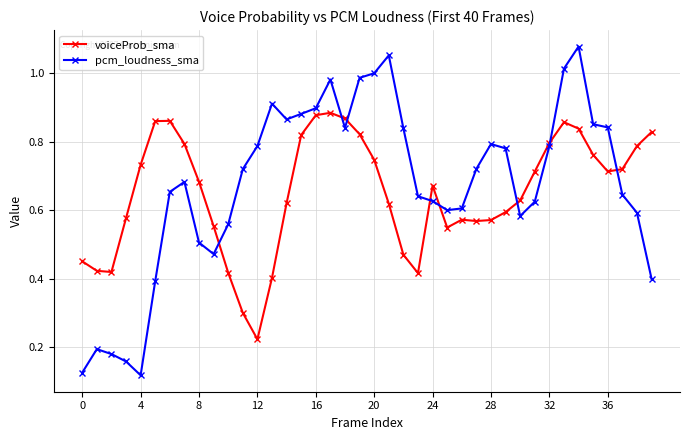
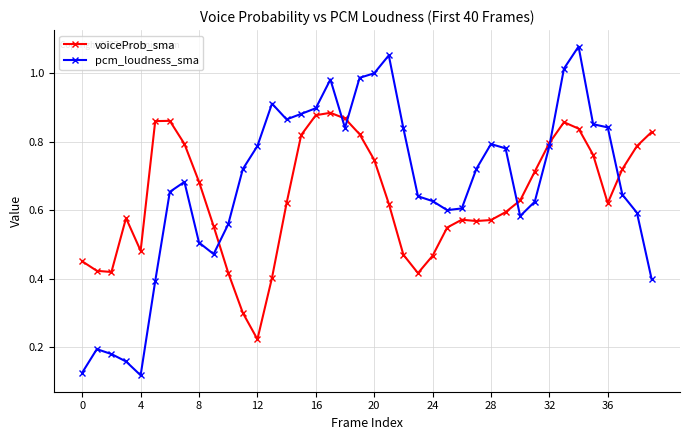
  {
    "voiceProb_sma": {
      "0": 0.45,
-     "4": 0.73,
+     "4": 0.48,
      "8": 0.68,
      "12": 0.22,
      "16": 0.88,
      "20": 0.75,
-     "24": 0.67,
+     "24": 0.47,
      "28": 0.57,
      "32": 0.80,
-     "36": 0.71
+     "36": 0.62
    },
    "pcm_loudness_sma": {
      "0": 0.13,
      "4": 0.12,
      "8": 0.51,
      "12": 0.79,
      "16": 0.90,
      "20": 1.00,
      "24": 0.63,
      "28": 0.79,
      "32": 0.79,
      "36": 0.84
    }
  }
